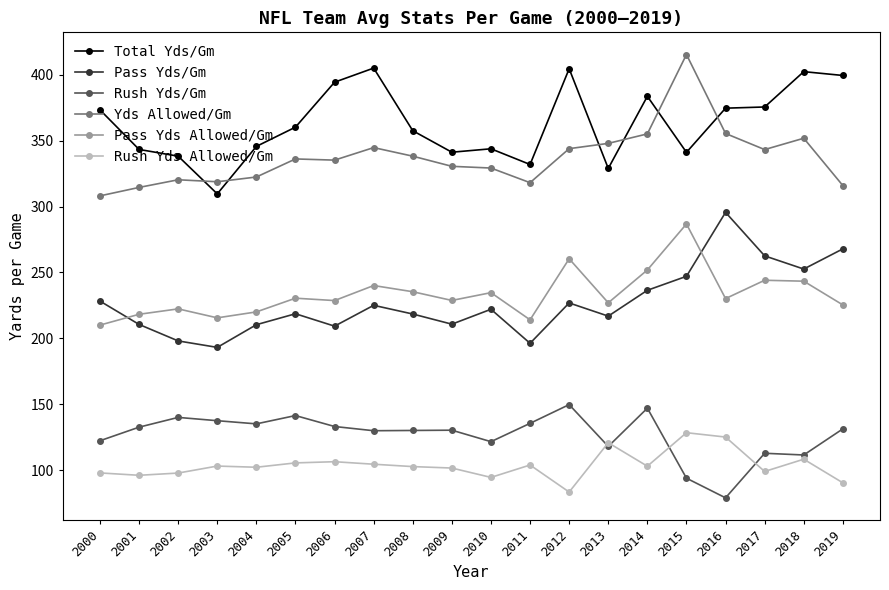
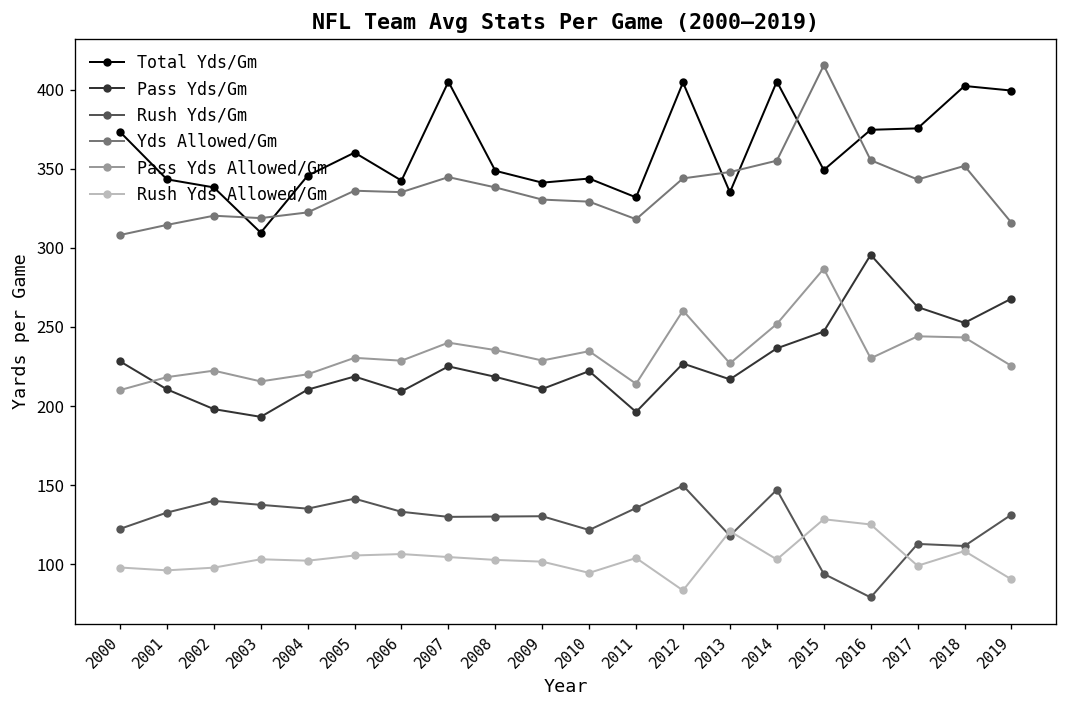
  {
    "Total Yds/Gm": {
      "2000": 373,
      "2001": 343,
      "2002": 338,
      "2003": 310,
      "2004": 346,
      "2005": 360,
-     "2006": 394,
+     "2006": 343,
      "2007": 405,
-     "2008": 358,
+     "2008": 349,
      "2009": 341,
      "2010": 344,
      "2011": 332,
      "2012": 405,
-     "2013": 329,
-     "2014": 384,
-     "2015": 341,
+     "2013": 335,
+     "2014": 405,
+     "2015": 349,
      "2016": 375,
      "2017": 376,
      "2018": 402,
      "2019": 399
    }
  }
